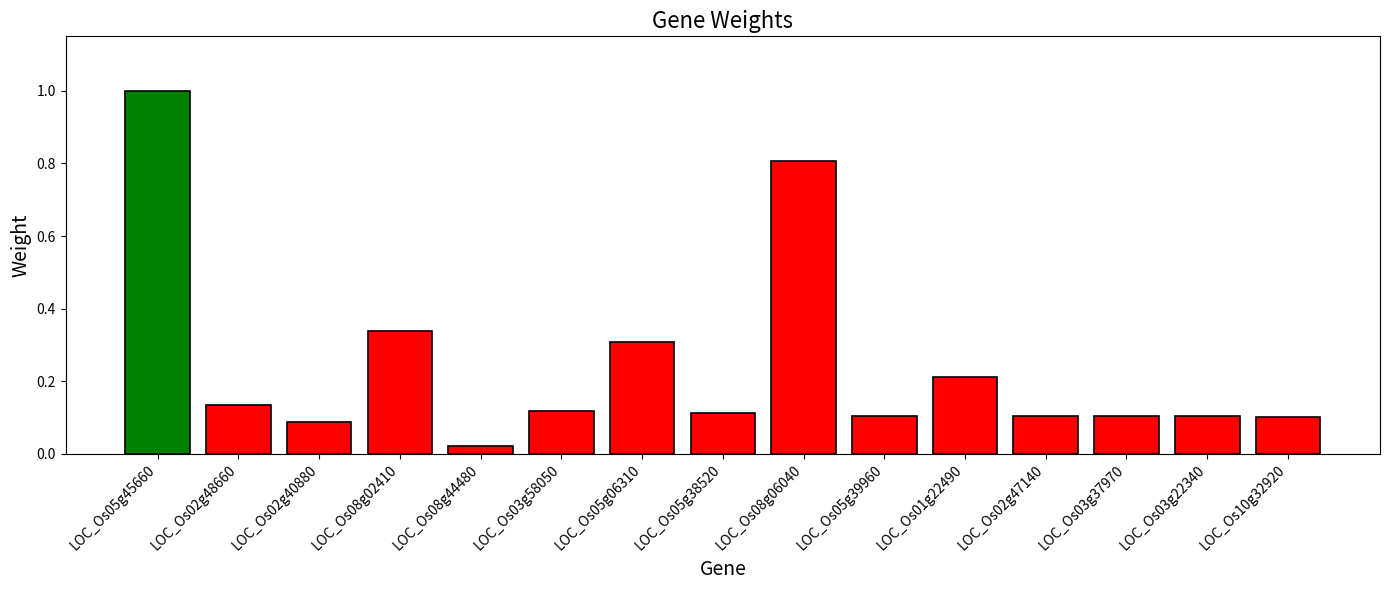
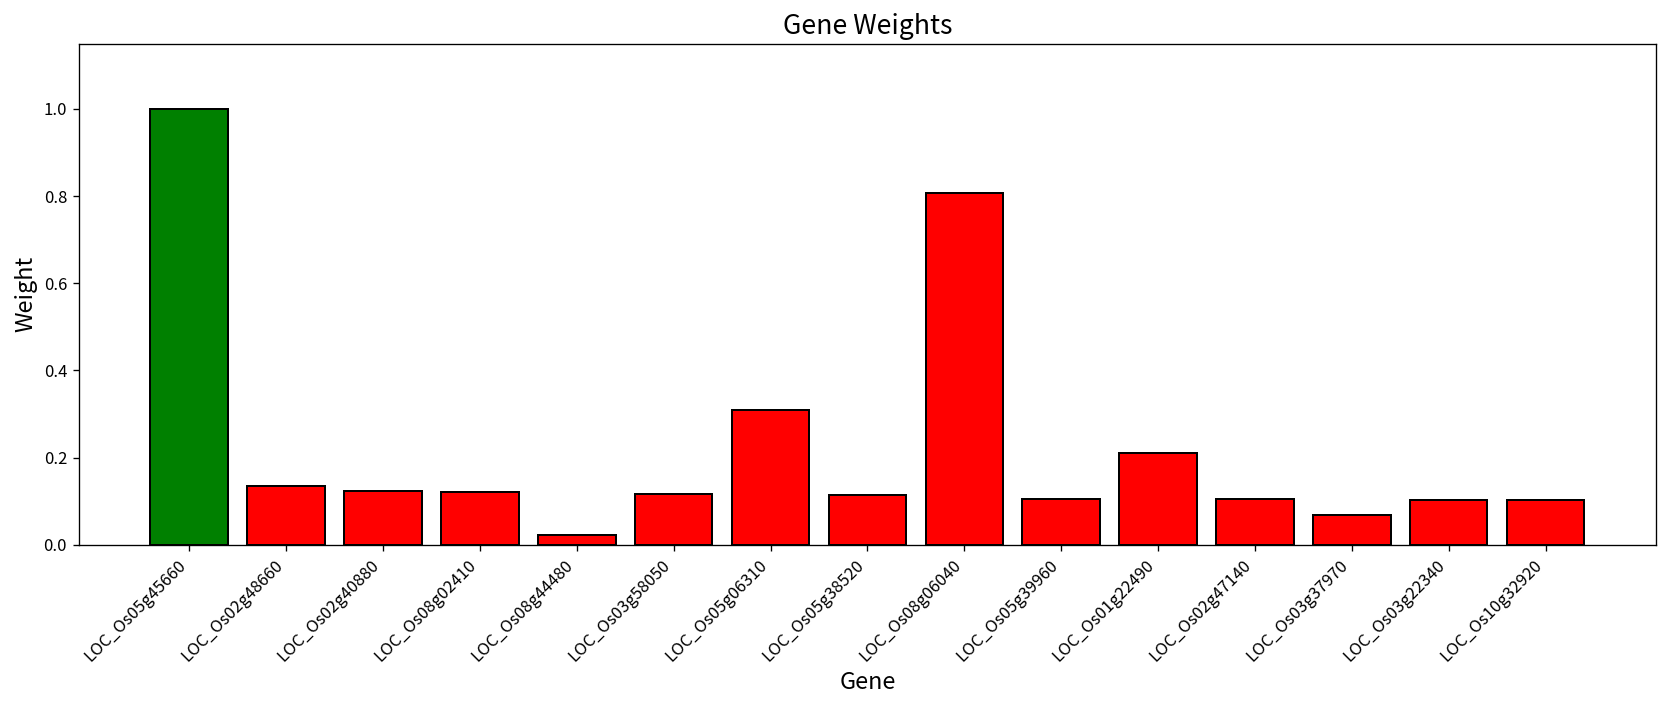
  {
    "LOC_Os05g45660": 1.00,
    "LOC_Os02g48660": 0.13,
-   "LOC_Os02g40880": 0.09,
-   "LOC_Os08g02410": 0.34,
+   "LOC_Os02g40880": 0.12,
+   "LOC_Os08g02410": 0.12,
    "LOC_Os08g44480": 0.02,
    "LOC_Os03g58050": 0.12,
    "LOC_Os05g06310": 0.31,
    "LOC_Os05g38520": 0.11,
    "LOC_Os08g06040": 0.81,
    "LOC_Os05g39960": 0.11,
    "LOC_Os01g22490": 0.21,
    "LOC_Os02g47140": 0.10,
-   "LOC_Os03g37970": 0.10,
+   "LOC_Os03g37970": 0.07,
    "LOC_Os03g22340": 0.10,
    "LOC_Os10g32920": 0.10
  }
